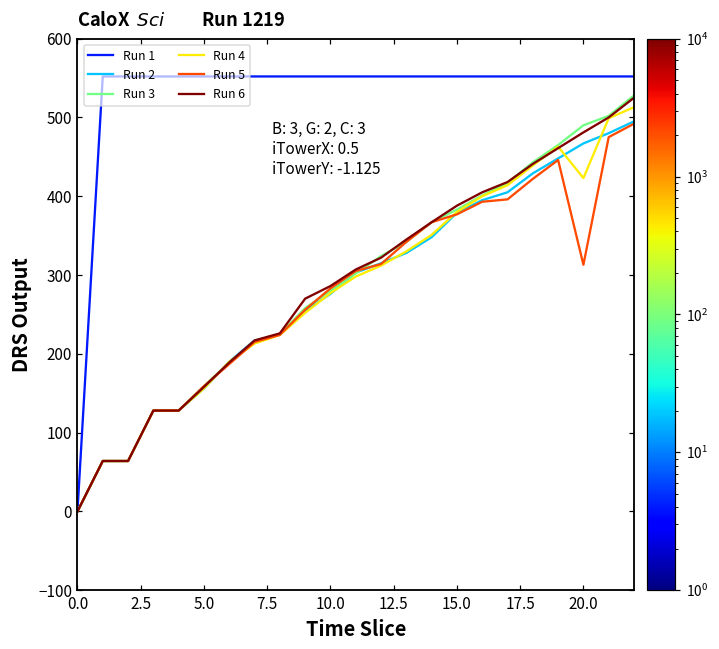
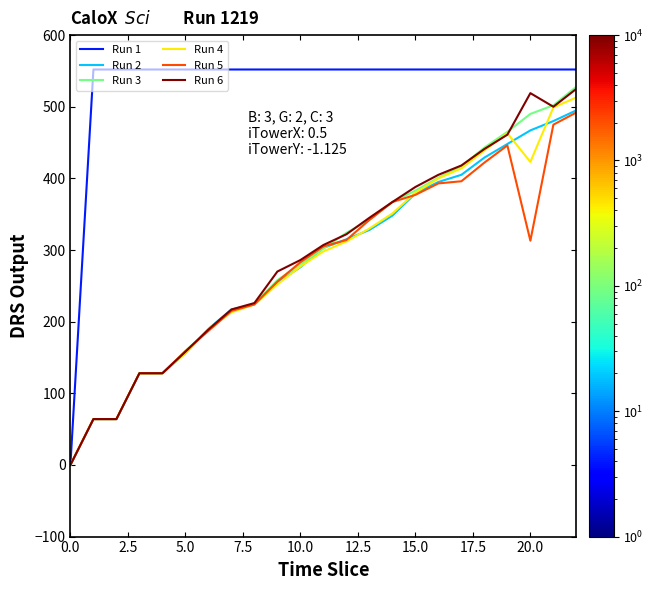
  {
    "Run 1": {
      "10.0": 550,
      "15.0": 550,
      "20.0": 550
    },
    "Run 2": {
      "20.0": 470
    },
    "Run 3": {
      "20.0": 490
    },
    "Run 4": {
      "20.0": 420
    },
    "Run 5": {
      "20.0": 310
    },
    "Run 6": {
      "15.0": 390,
-     "20.0": 480
+     "20.0": 520
    }
  }
